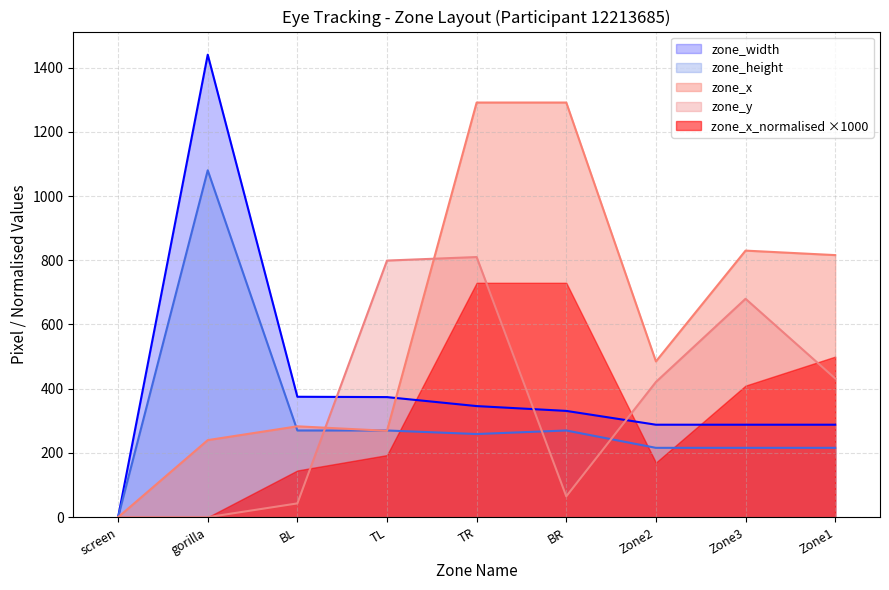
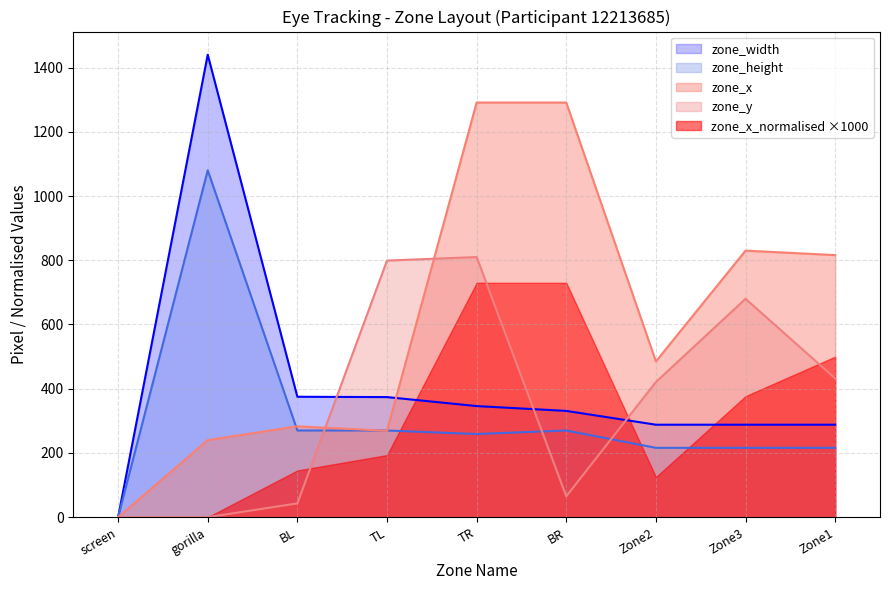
  {
    "zone_x_normalised ×1000": {
      "BL": 150,
      "TL": 190,
      "TR": 730,
      "BR": 730,
-     "Zone2": 170,
-     "Zone3": 410,
+     "Zone2": 130,
+     "Zone3": 380,
      "Zone1": 500
    }
  }
